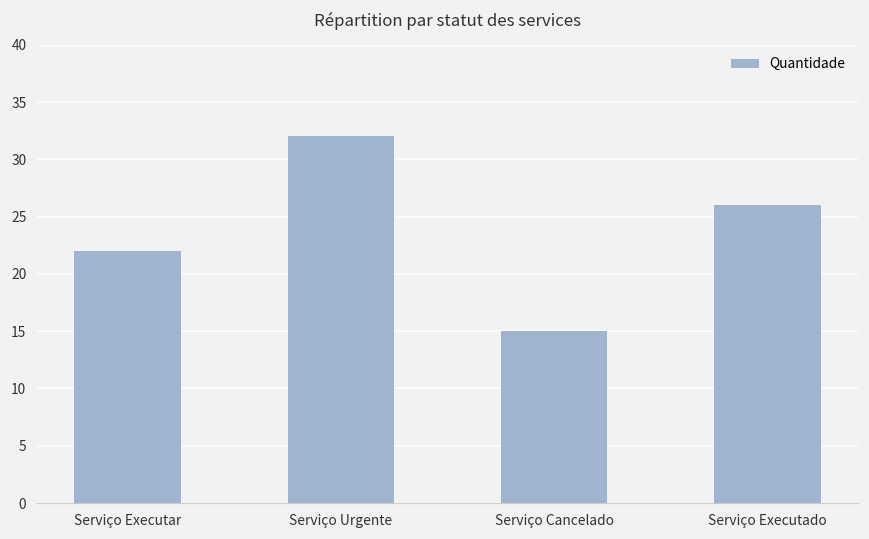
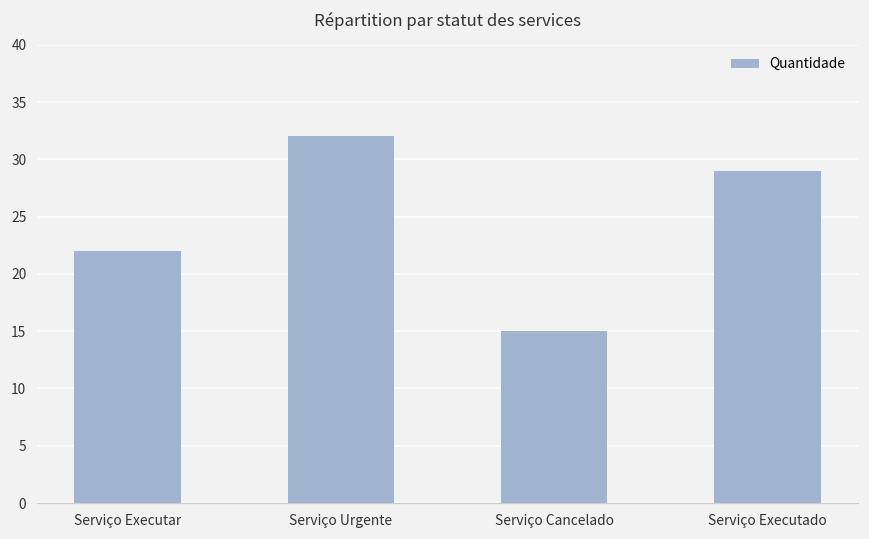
  {
    "Serviço Executar": 22,
    "Serviço Urgente": 32,
    "Serviço Cancelado": 15,
-   "Serviço Executado": 26
+   "Serviço Executado": 29
  }
